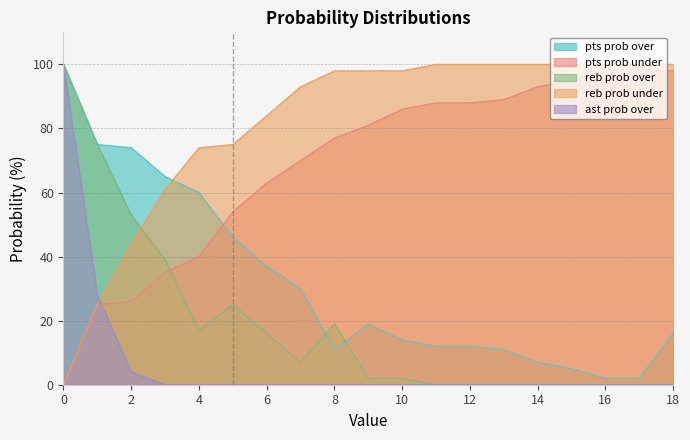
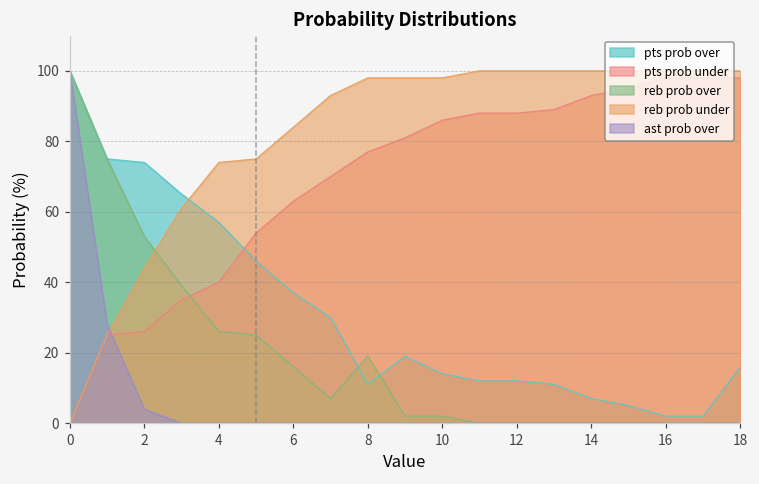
  {
    "pts prob over": {
      "2": 74,
-     "4": 60,
+     "4": 57,
      "6": 37,
      "8": 11,
      "10": 14,
      "12": 12,
      "14": 7,
      "16": 2,
      "18": 16
    },
    "reb prob over": {
      "2": 53,
-     "4": 17,
+     "4": 26,
      "6": 16,
      "8": 19,
      "10": 2
    },
    "ast prob over": {
      "2": 4,
      "4": 0,
      "6": 0,
      "8": 0,
      "10": 0
    }
  }
